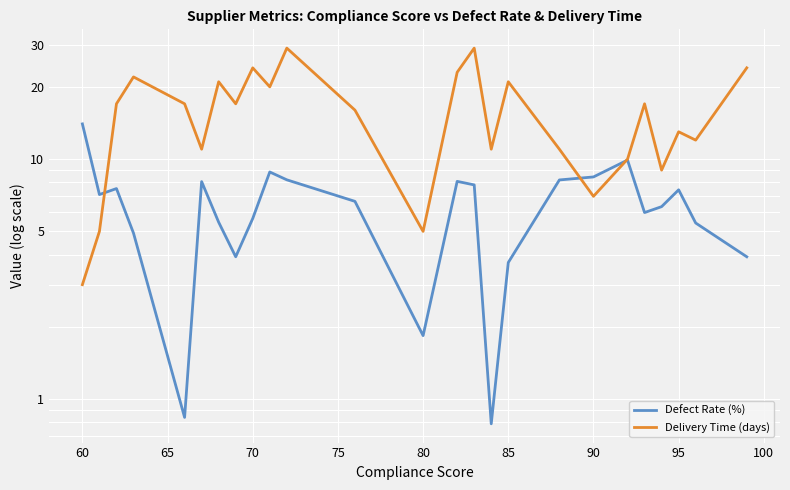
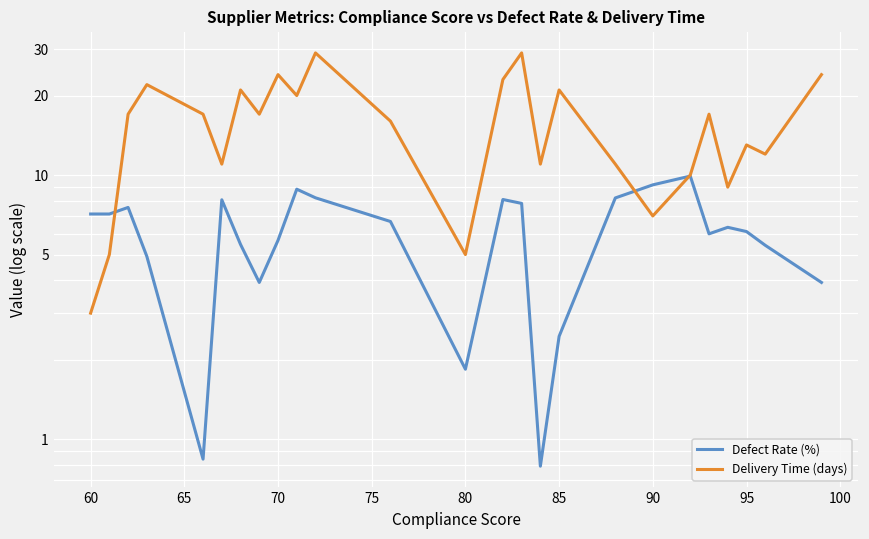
  {
    "Defect Rate (%)": {
-     "60": 14,
+     "60": 7.1,
      "70": 5.7,
      "80": 1.8,
-     "85": 3.7,
-     "90": 8.4,
-     "95": 7.5
+     "85": 2.5,
+     "90": 9.2,
+     "95": 6.1
    },
    "Delivery Time (days)": {
      "60": 3.0,
      "70": 24,
      "80": 5.0,
      "85": 21,
      "90": 7.0,
      "95": 13
    }
  }
